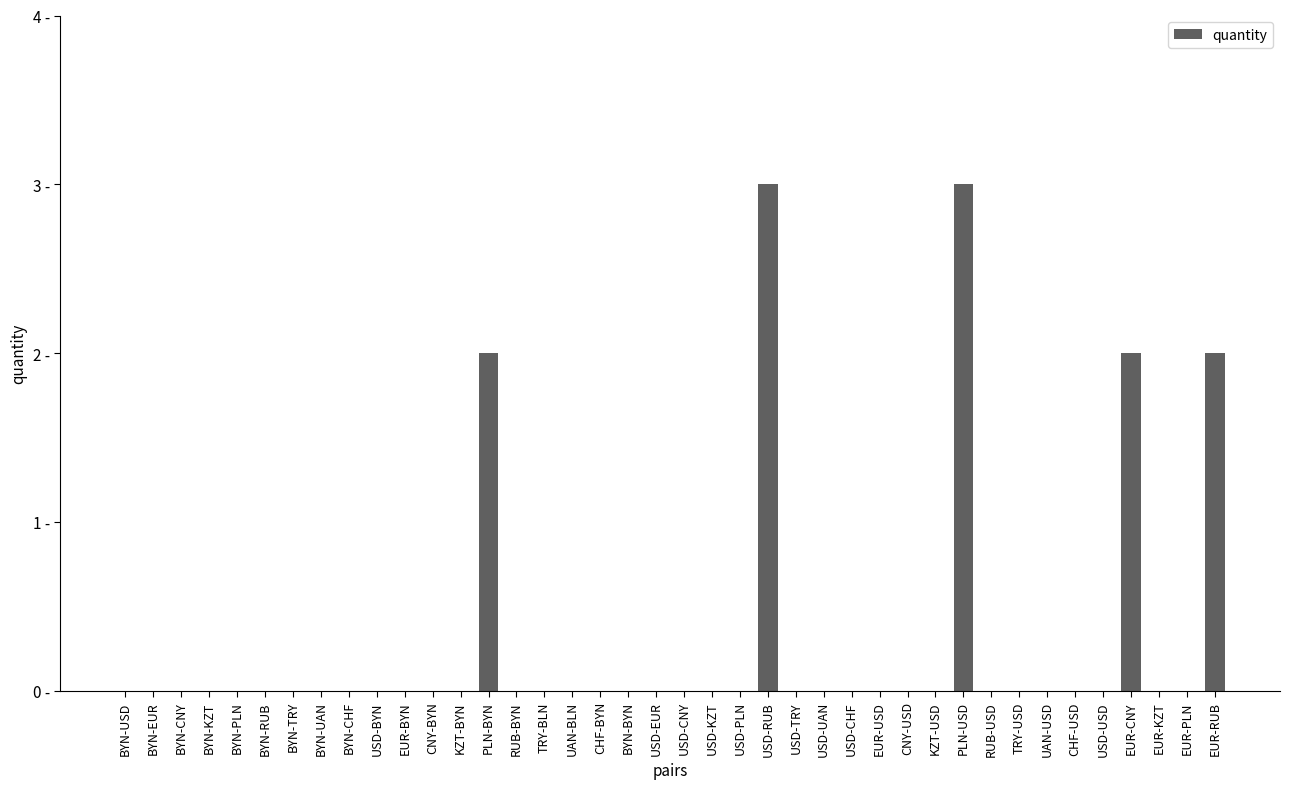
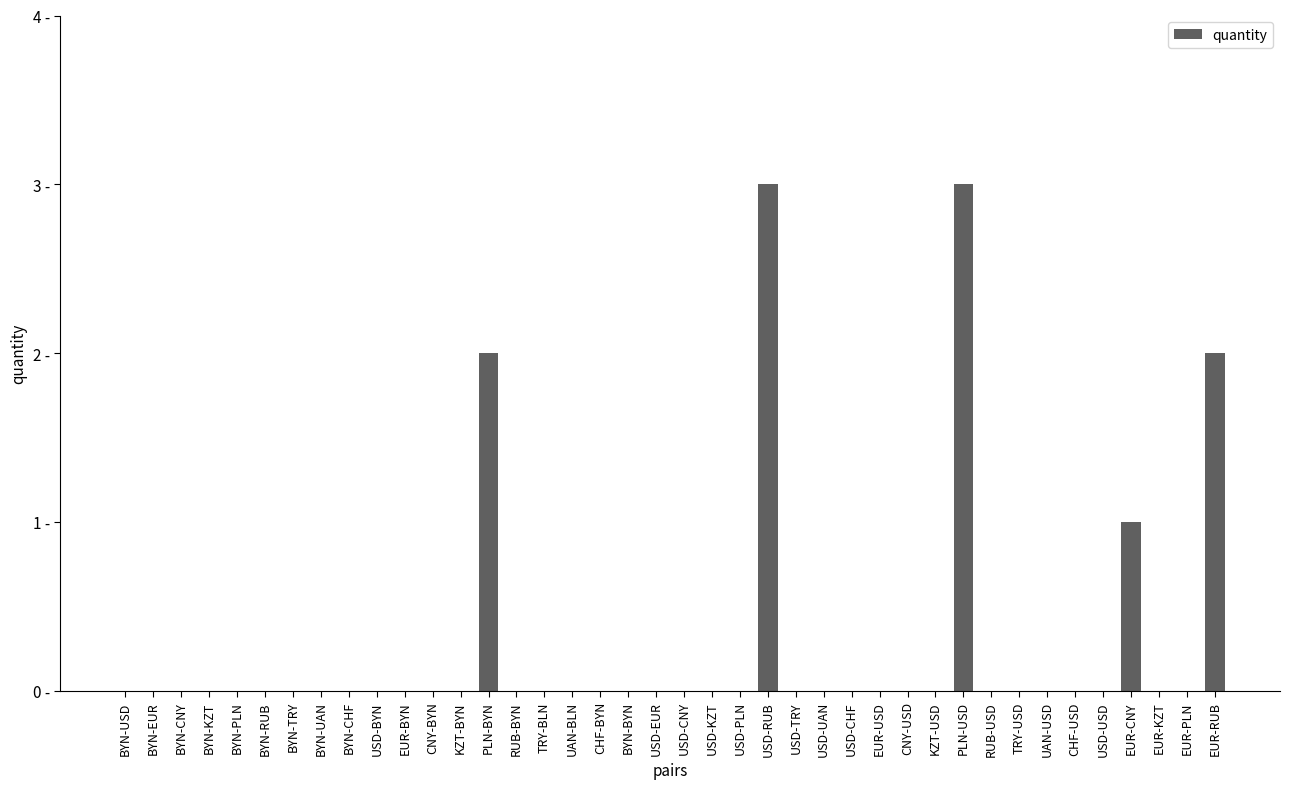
  {
    "BYN-USD": "0 -",
    "BYN-EUR": "0 -",
    "BYN-CNY": "0 -",
    "BYN-KZT": "0 -",
    "BYN-PLN": "0 -",
    "BYN-RUB": "0 -",
    "BYN-TRY": "0 -",
    "BYN-UAN": "0 -",
    "BYN-CHF": "0 -",
    "USD-BYN": "0 -",
    "EUR-BYN": "0 -",
    "CNY-BYN": "0 -",
    "KZT-BYN": "0 -",
    "PLN-BYN": "2 -",
    "RUB-BYN": "0 -",
    "TRY-BLN": "0 -",
    "UAN-BLN": "0 -",
    "CHF-BYN": "0 -",
    "BYN-BYN": "0 -",
    "USD-EUR": "0 -",
    "USD-CNY": "0 -",
    "USD-KZT": "0 -",
    "USD-PLN": "0 -",
    "USD-RUB": "3 -",
    "USD-TRY": "0 -",
    "USD-UAN": "0 -",
    "USD-CHF": "0 -",
    "EUR-USD": "0 -",
    "CNY-USD": "0 -",
    "KZT-USD": "0 -",
    "PLN-USD": "3 -",
    "RUB-USD": "0 -",
    "TRY-USD": "0 -",
    "UAN-USD": "0 -",
    "CHF-USD": "0 -",
    "USD-USD": "0 -",
-   "EUR-CNY": "2 -",
+   "EUR-CNY": "1 -",
    "EUR-KZT": "0 -",
    "EUR-PLN": "0 -",
    "EUR-RUB": "2 -"
  }
